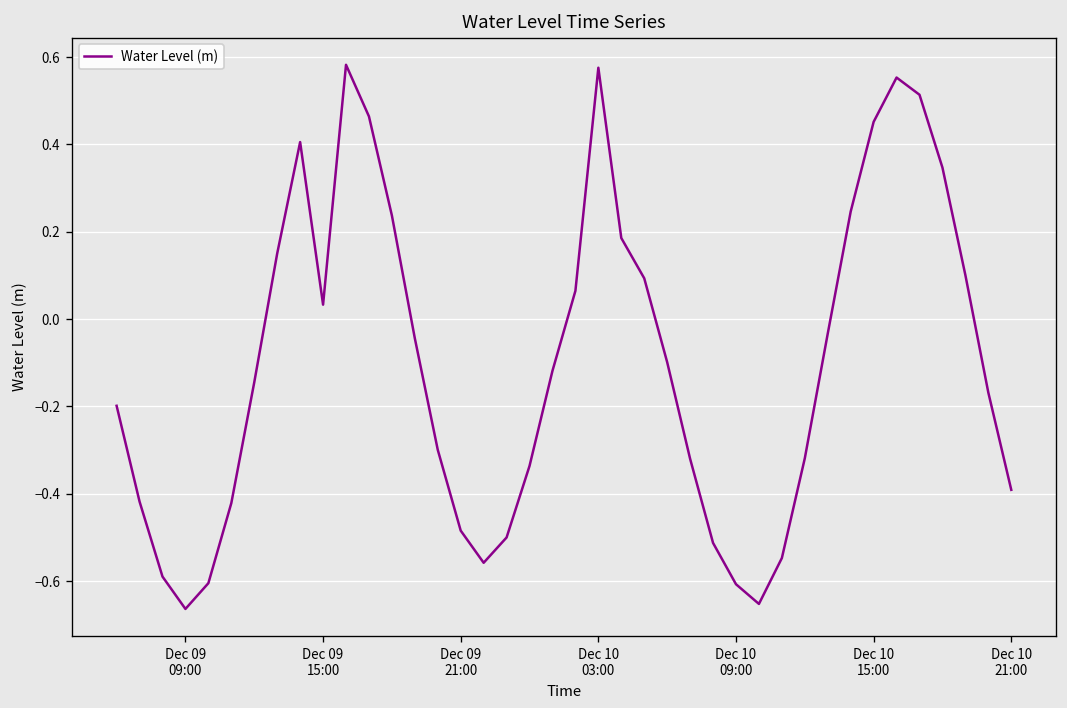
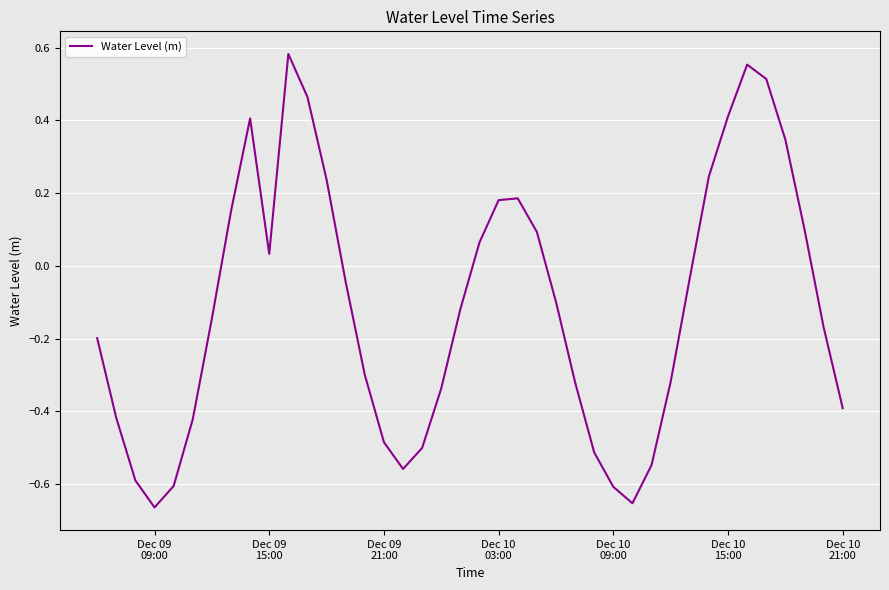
  {
    "Dec 09 09:00": -0.66,
    "Dec 09 15:00": 0.03,
    "Dec 09 21:00": -0.48,
-   "Dec 10 03:00": 0.58,
+   "Dec 10 03:00": 0.18,
    "Dec 10 09:00": -0.61,
-   "Dec 10 15:00": 0.45,
+   "Dec 10 15:00": 0.41,
    "Dec 10 21:00": -0.39
  }
